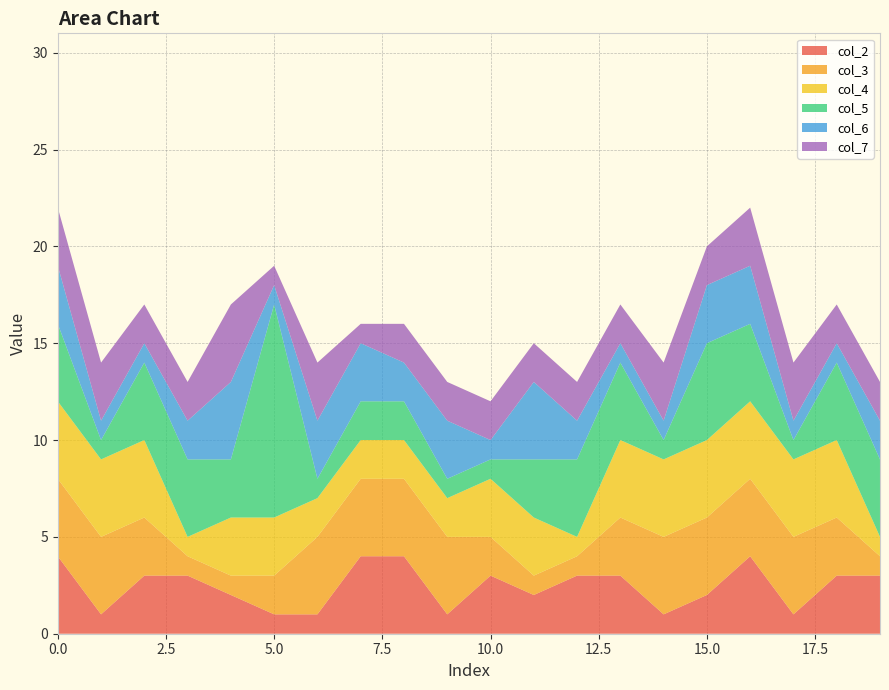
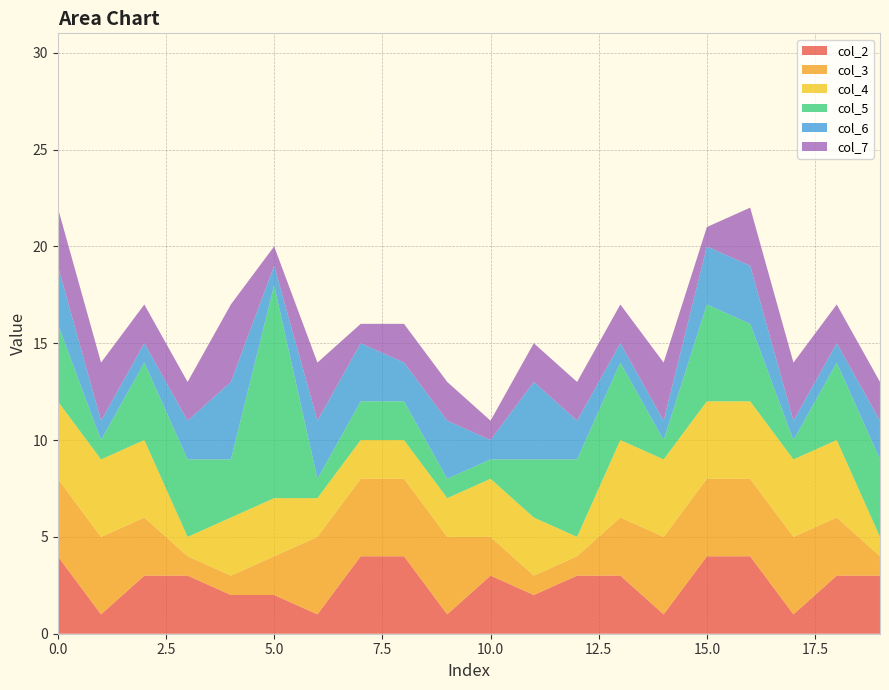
  {
    "col_2": {
      "0.0": 4,
-     "5.0": 1,
+     "5.0": 2,
      "10.0": 3,
-     "15.0": 2
+     "15.0": 4
    },
    "col_5": {
      "0.0": 4,
      "5.0": 11,
      "10.0": 1,
      "15.0": 5
    },
    "col_6": {
      "0.0": 3,
      "5.0": 1,
      "10.0": 1,
      "15.0": 3
    },
    "col_7": {
      "0.0": 3,
      "5.0": 1,
-     "10.0": 2,
-     "15.0": 2
+     "10.0": 1,
+     "15.0": 1
    }
  }
